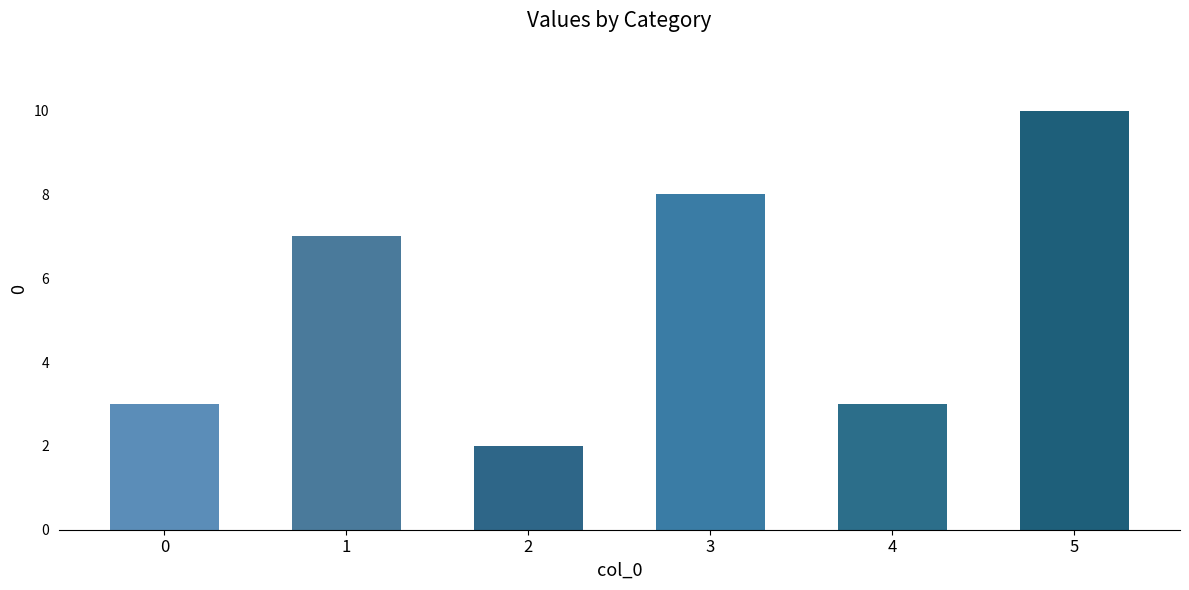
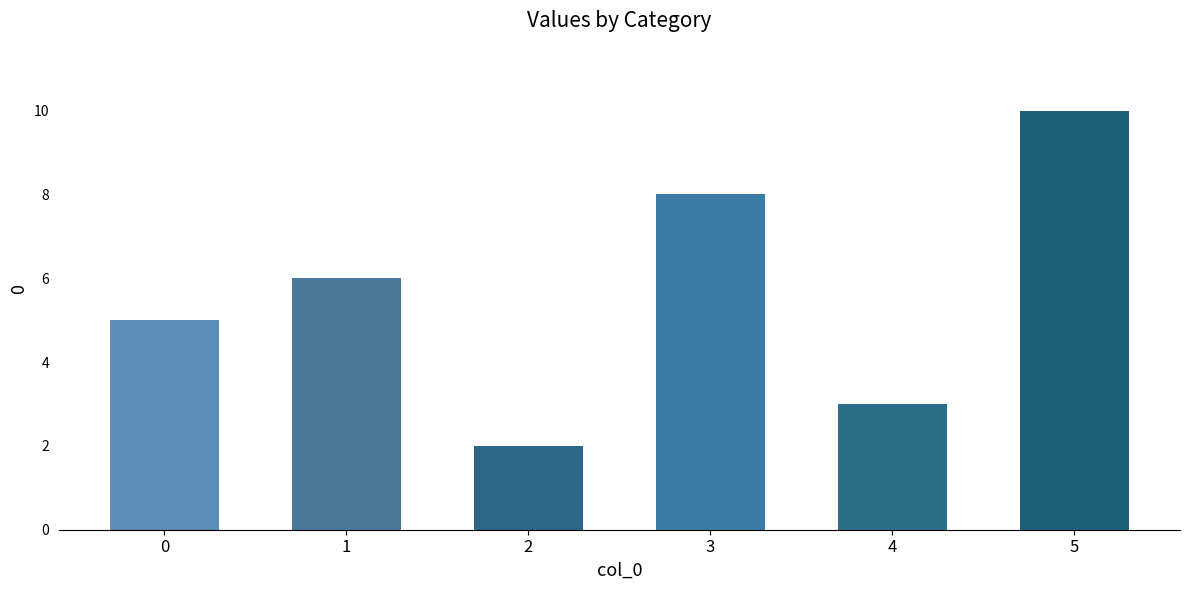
  {
-   "0": 3,
-   "1": 7,
+   "0": 5,
+   "1": 6,
    "2": 2,
    "3": 8,
    "4": 3,
    "5": 10
  }
